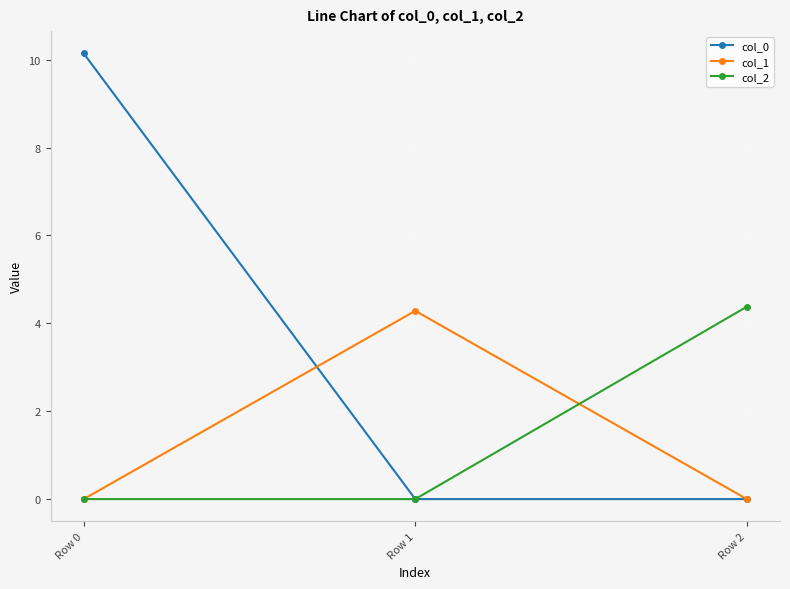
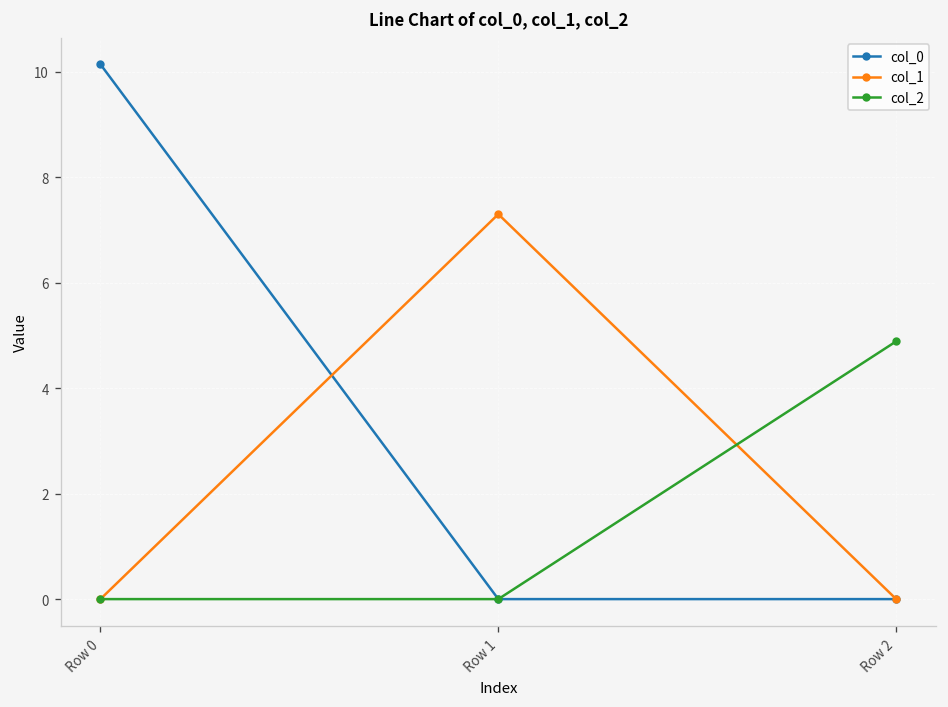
  {
    "col_0": {
      "Row 0": 10.1
    },
    "col_1": {
-     "Row 1": 4.3
+     "Row 1": 7.3
    },
    "col_2": {
-     "Row 2": 4.4
+     "Row 2": 4.9
    }
  }
